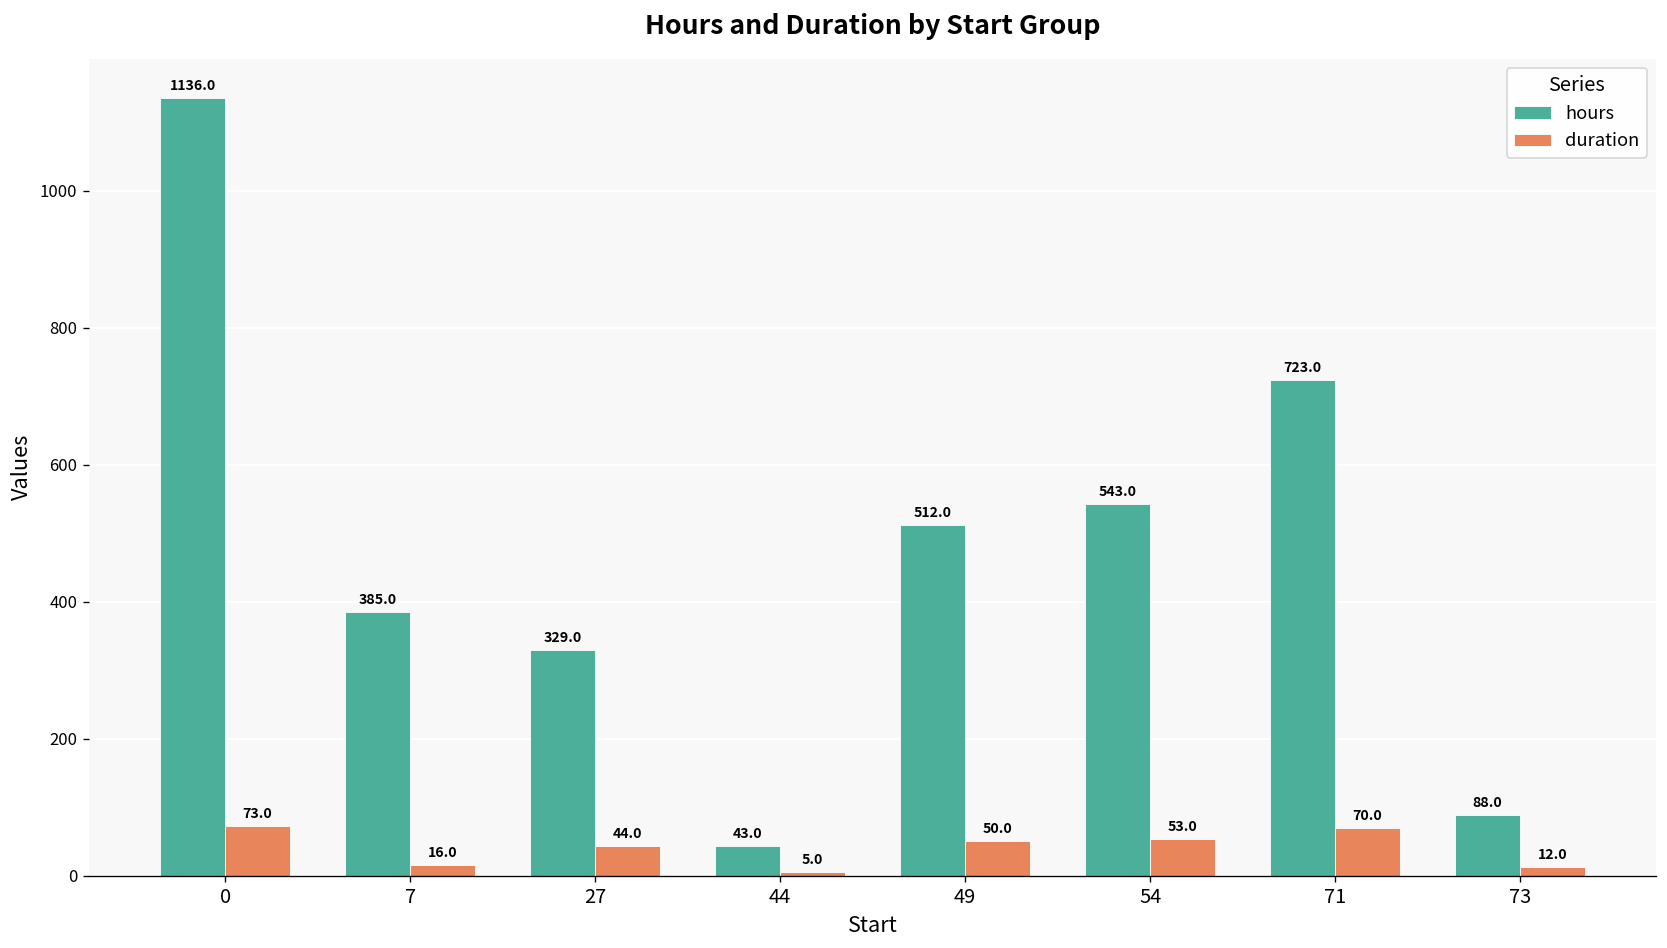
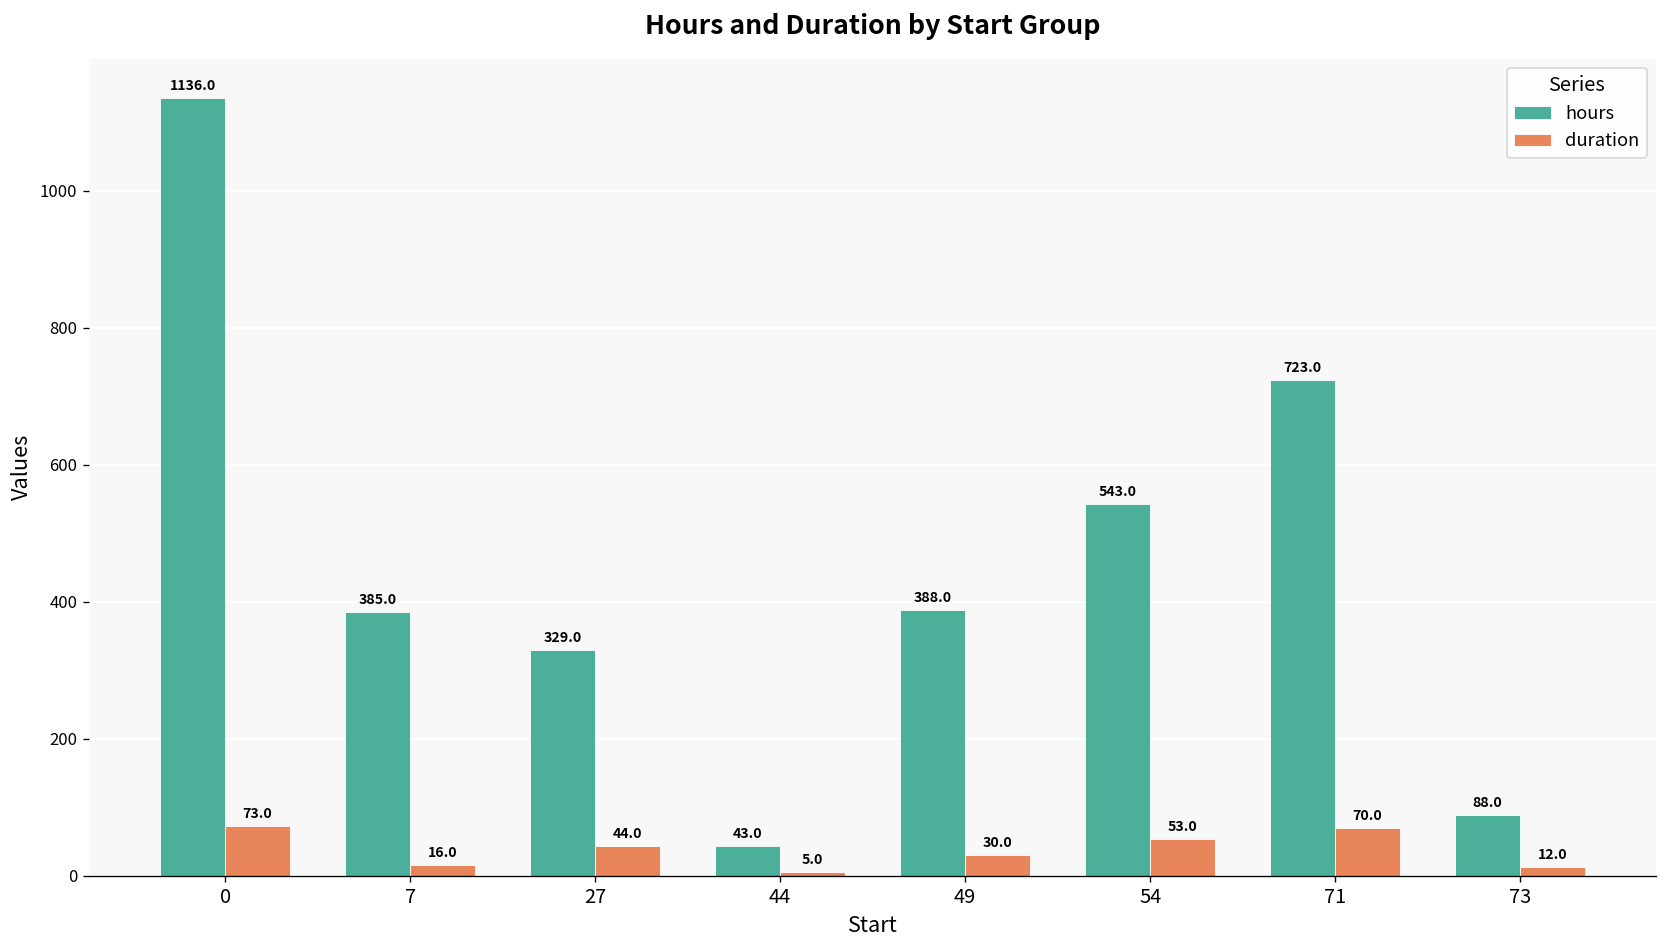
  {
    "hours": {
      "0": 1136.0,
      "7": 385.0,
      "27": 329.0,
      "44": 43.0,
-     "49": 512.0,
+     "49": 388.0,
      "54": 543.0,
      "71": 723.0,
      "73": 88.0
    },
    "duration": {
      "0": 73.0,
      "7": 16.0,
      "27": 44.0,
      "44": 5.0,
-     "49": 50.0,
+     "49": 30.0,
      "54": 53.0,
      "71": 70.0,
      "73": 12.0
    }
  }
